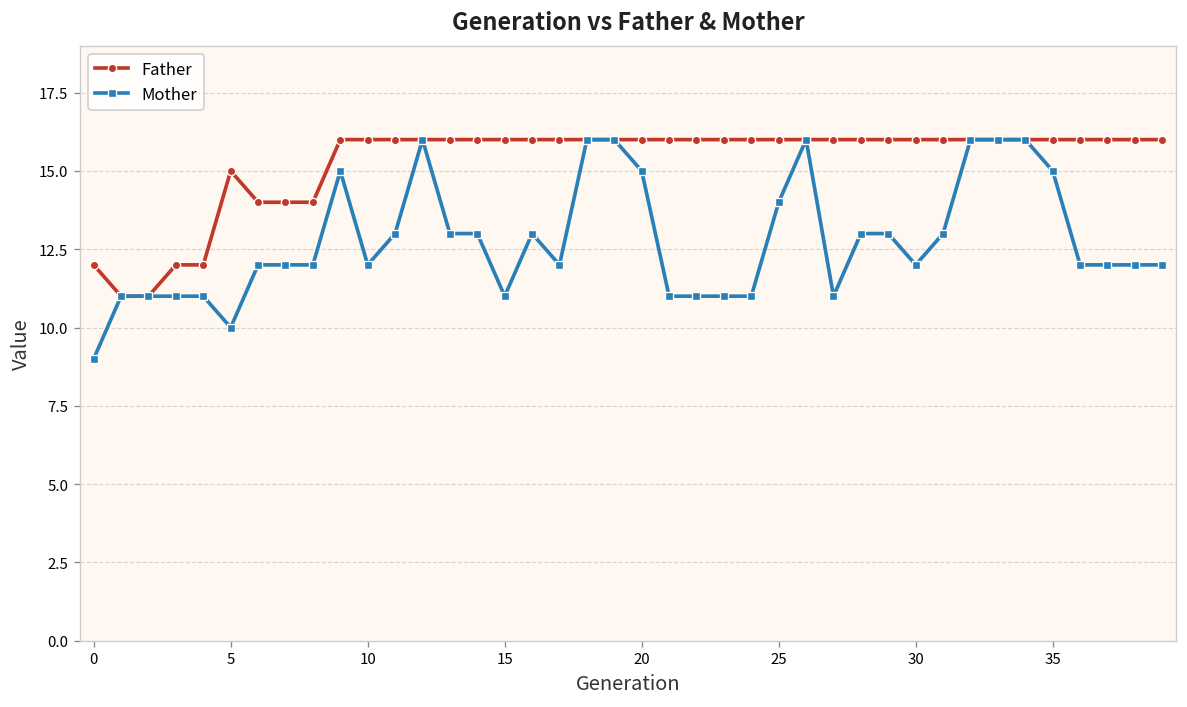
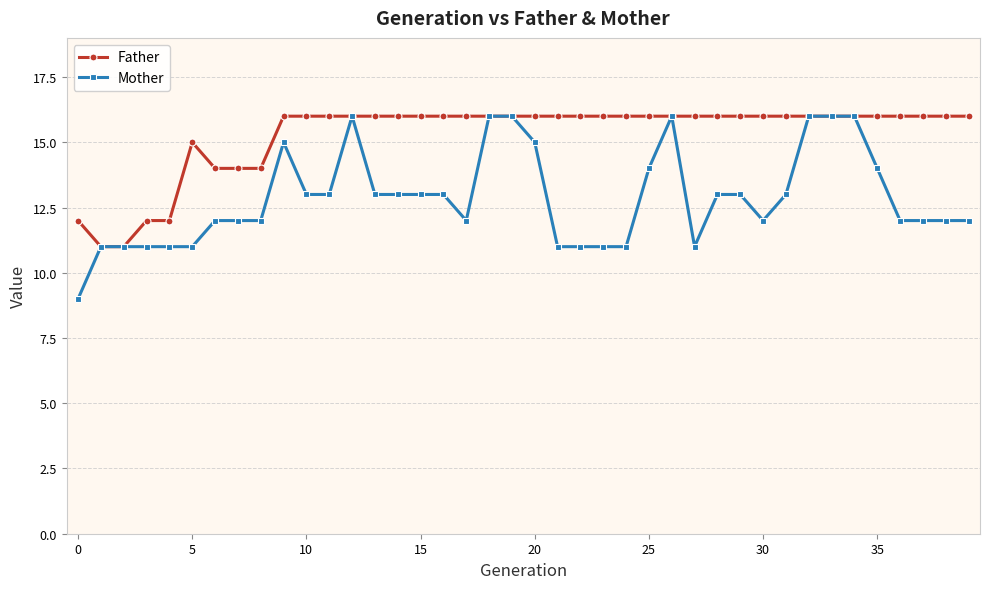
  {
    "Father": {
      "0": 12,
      "5": 15,
      "10": 16,
      "15": 16,
      "20": 16,
      "25": 16,
      "30": 16,
      "35": 16
    },
    "Mother": {
      "0": 9,
-     "5": 10,
-     "10": 12,
-     "15": 11,
+     "5": 11,
+     "10": 13,
+     "15": 13,
      "20": 15,
      "25": 14,
      "30": 12,
-     "35": 15
+     "35": 14
    }
  }
